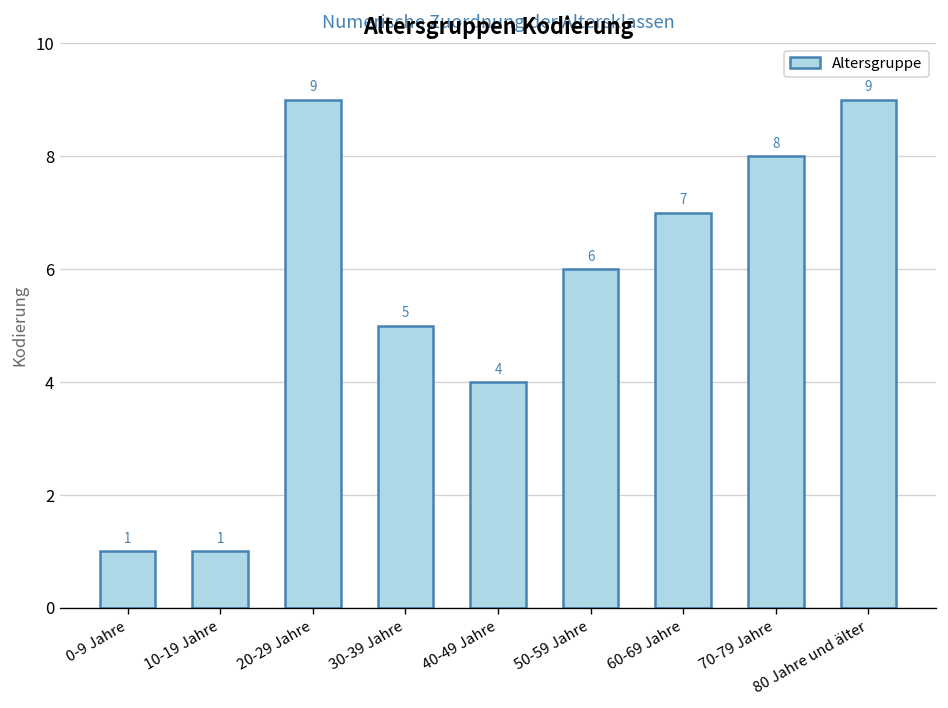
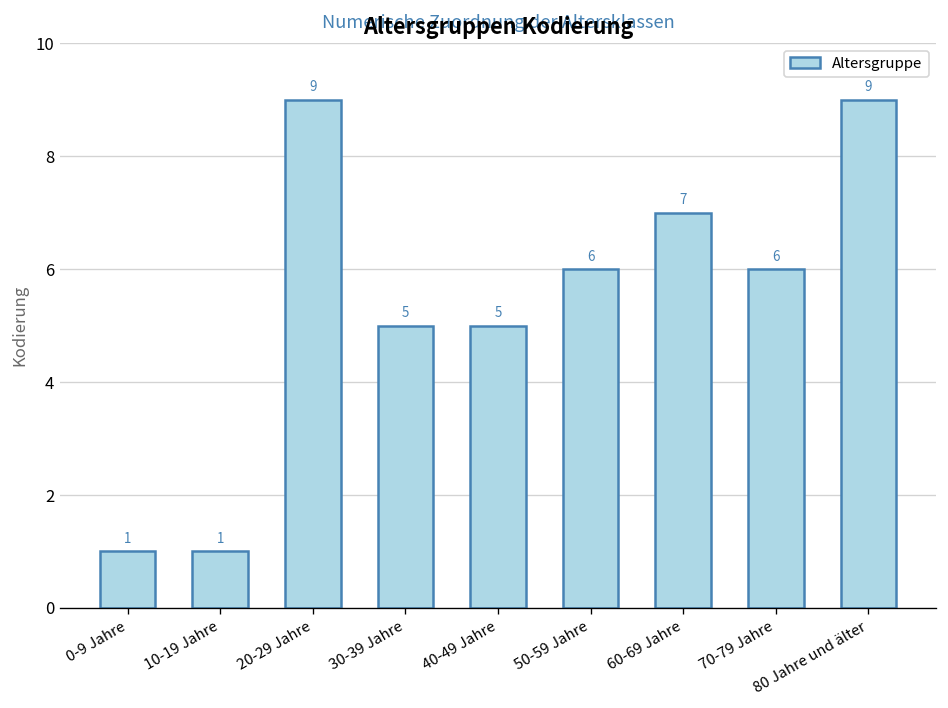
  {
    "0-9 Jahre": 1,
    "10-19 Jahre": 1,
    "20-29 Jahre": 9,
    "30-39 Jahre": 5,
-   "40-49 Jahre": 4,
+   "40-49 Jahre": 5,
    "50-59 Jahre": 6,
    "60-69 Jahre": 7,
-   "70-79 Jahre": 8,
+   "70-79 Jahre": 6,
    "80 Jahre und älter": 9
  }
